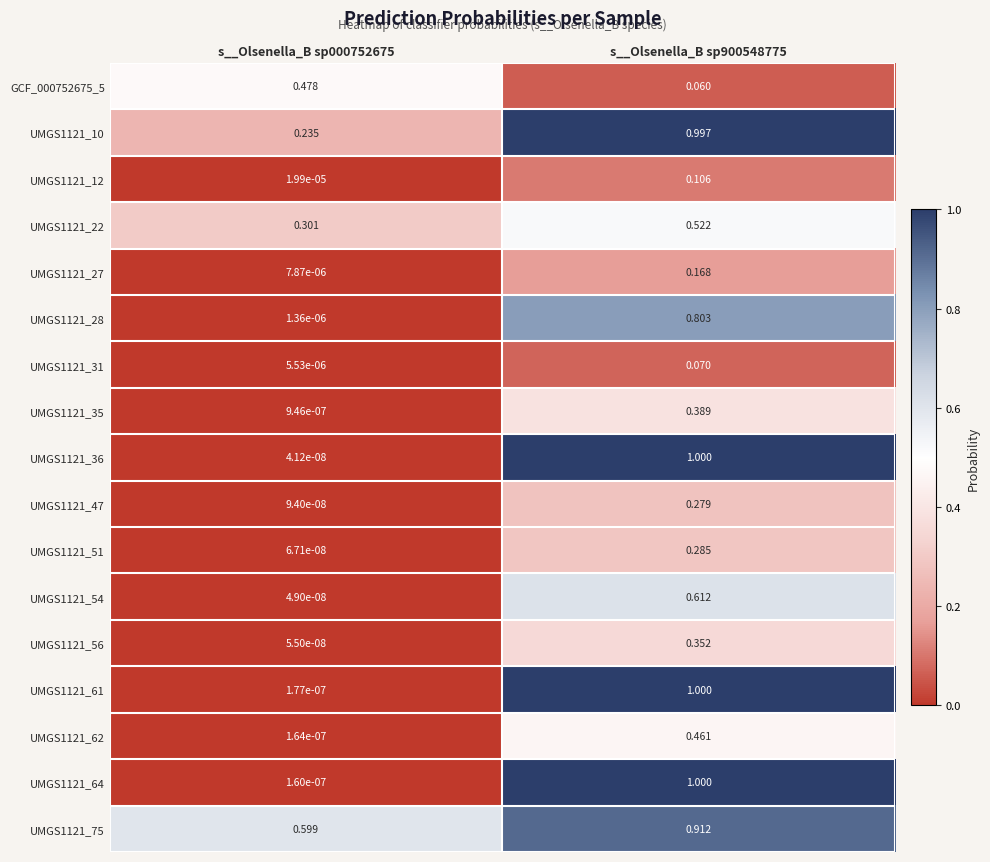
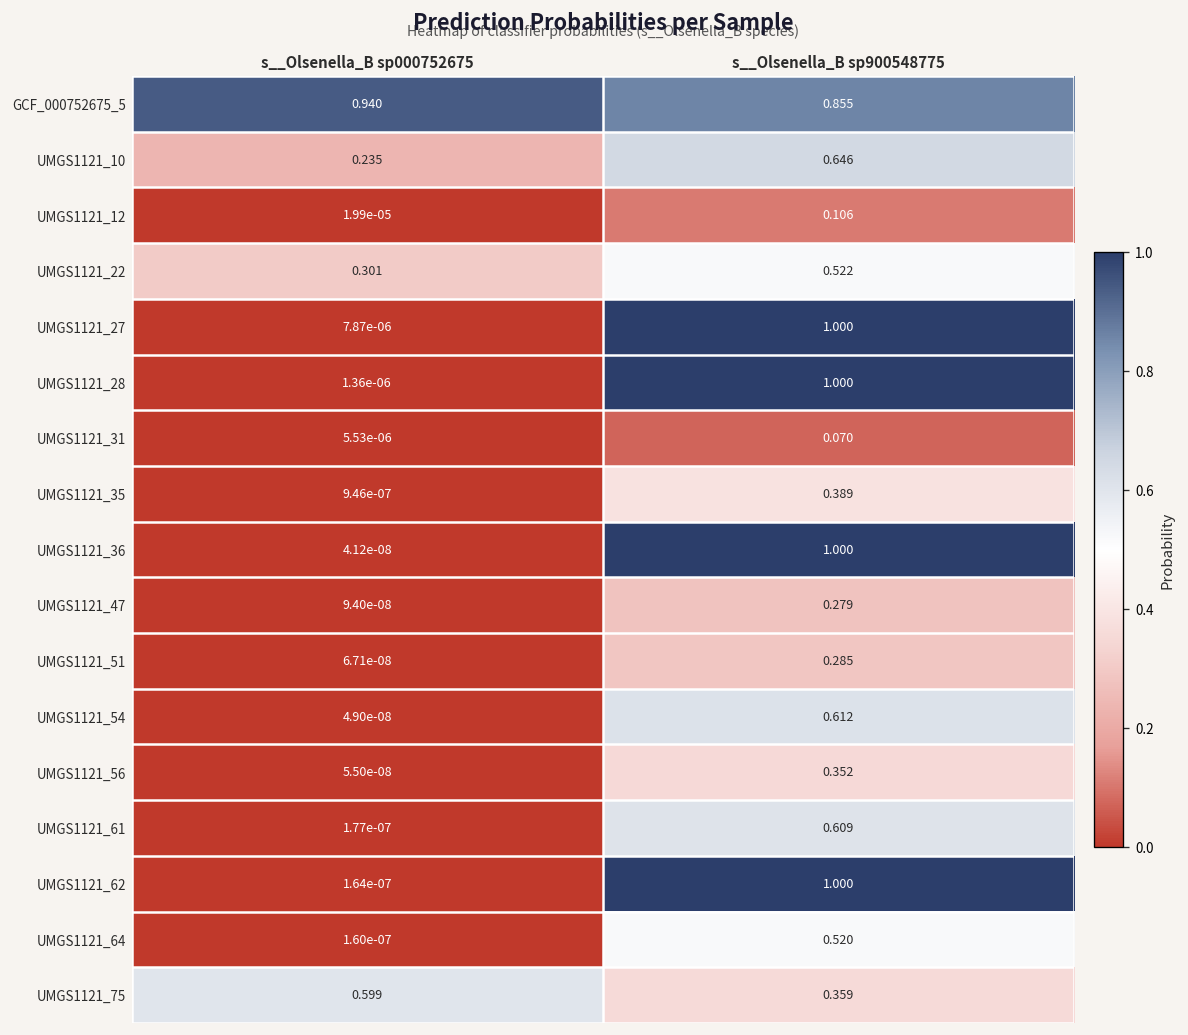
  {
    "GCF_000752675_5": {
-     "s__Olsenella_B sp000752675": "0.478",
-     "s__Olsenella_B sp900548775": "0.060"
+     "s__Olsenella_B sp000752675": "0.940",
+     "s__Olsenella_B sp900548775": "0.855"
    },
    "UMGS1121_10": {
      "s__Olsenella_B sp000752675": "0.235",
-     "s__Olsenella_B sp900548775": "0.997"
+     "s__Olsenella_B sp900548775": "0.646"
    },
    "UMGS1121_12": {
      "s__Olsenella_B sp000752675": "1.99e-05",
      "s__Olsenella_B sp900548775": "0.106"
    },
    "UMGS1121_22": {
      "s__Olsenella_B sp000752675": "0.301",
      "s__Olsenella_B sp900548775": "0.522"
    },
    "UMGS1121_27": {
      "s__Olsenella_B sp000752675": "7.87e-06",
-     "s__Olsenella_B sp900548775": "0.168"
+     "s__Olsenella_B sp900548775": "1.000"
    },
    "UMGS1121_28": {
      "s__Olsenella_B sp000752675": "1.36e-06",
-     "s__Olsenella_B sp900548775": "0.803"
+     "s__Olsenella_B sp900548775": "1.000"
    },
    "UMGS1121_31": {
      "s__Olsenella_B sp000752675": "5.53e-06",
      "s__Olsenella_B sp900548775": "0.070"
    },
    "UMGS1121_35": {
      "s__Olsenella_B sp000752675": "9.46e-07",
      "s__Olsenella_B sp900548775": "0.389"
    },
    "UMGS1121_36": {
      "s__Olsenella_B sp000752675": "4.12e-08",
      "s__Olsenella_B sp900548775": "1.000"
    },
    "UMGS1121_47": {
      "s__Olsenella_B sp000752675": "9.40e-08",
      "s__Olsenella_B sp900548775": "0.279"
    },
    "UMGS1121_51": {
      "s__Olsenella_B sp000752675": "6.71e-08",
      "s__Olsenella_B sp900548775": "0.285"
    },
    "UMGS1121_54": {
      "s__Olsenella_B sp000752675": "4.90e-08",
      "s__Olsenella_B sp900548775": "0.612"
    },
    "UMGS1121_56": {
      "s__Olsenella_B sp000752675": "5.50e-08",
      "s__Olsenella_B sp900548775": "0.352"
    },
    "UMGS1121_61": {
      "s__Olsenella_B sp000752675": "1.77e-07",
-     "s__Olsenella_B sp900548775": "1.000"
+     "s__Olsenella_B sp900548775": "0.609"
    },
    "UMGS1121_62": {
      "s__Olsenella_B sp000752675": "1.64e-07",
-     "s__Olsenella_B sp900548775": "0.461"
+     "s__Olsenella_B sp900548775": "1.000"
    },
    "UMGS1121_64": {
      "s__Olsenella_B sp000752675": "1.60e-07",
-     "s__Olsenella_B sp900548775": "1.000"
+     "s__Olsenella_B sp900548775": "0.520"
    },
    "UMGS1121_75": {
      "s__Olsenella_B sp000752675": "0.599",
-     "s__Olsenella_B sp900548775": "0.912"
+     "s__Olsenella_B sp900548775": "0.359"
    }
  }
